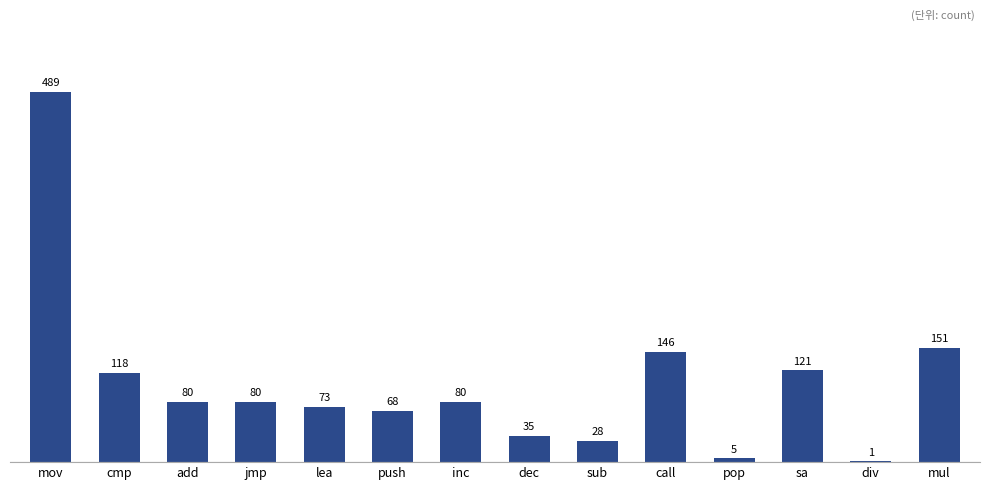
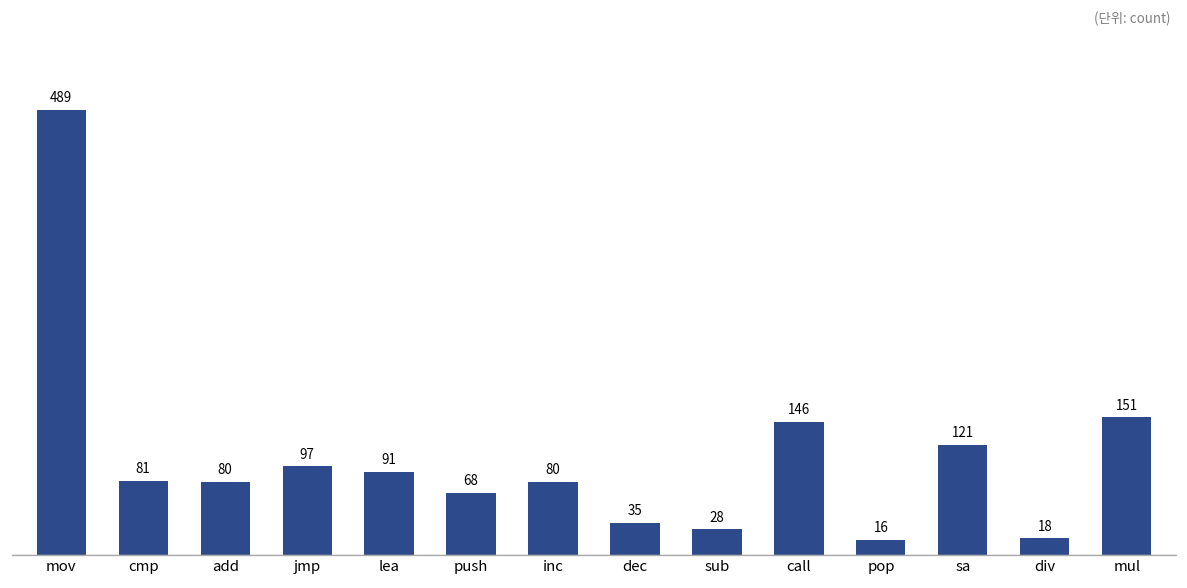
  {
    "mov": 489,
-   "cmp": 118,
+   "cmp": 81,
    "add": 80,
-   "jmp": 80,
-   "lea": 73,
+   "jmp": 97,
+   "lea": 91,
    "push": 68,
    "inc": 80,
    "dec": 35,
    "sub": 28,
    "call": 146,
-   "pop": 5,
+   "pop": 16,
    "sa": 121,
-   "div": 1,
+   "div": 18,
    "mul": 151
  }
